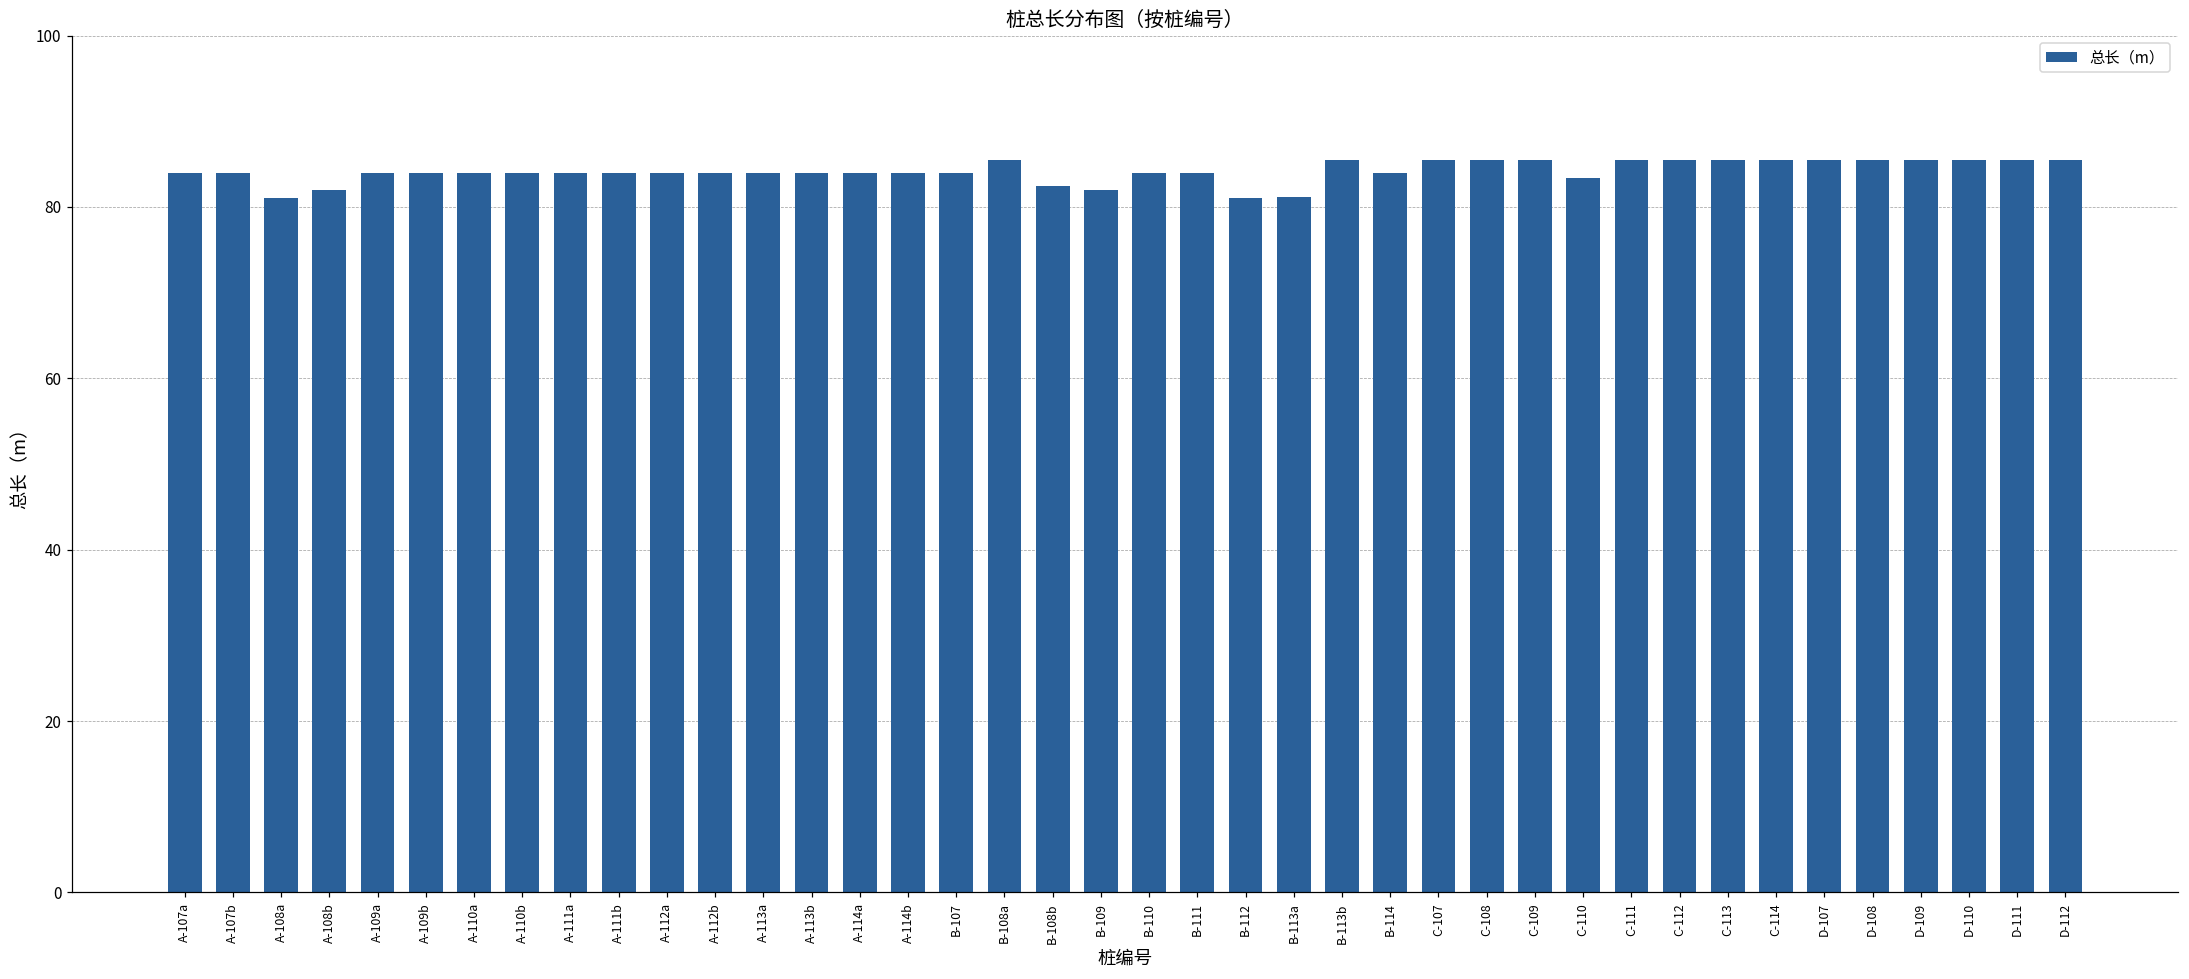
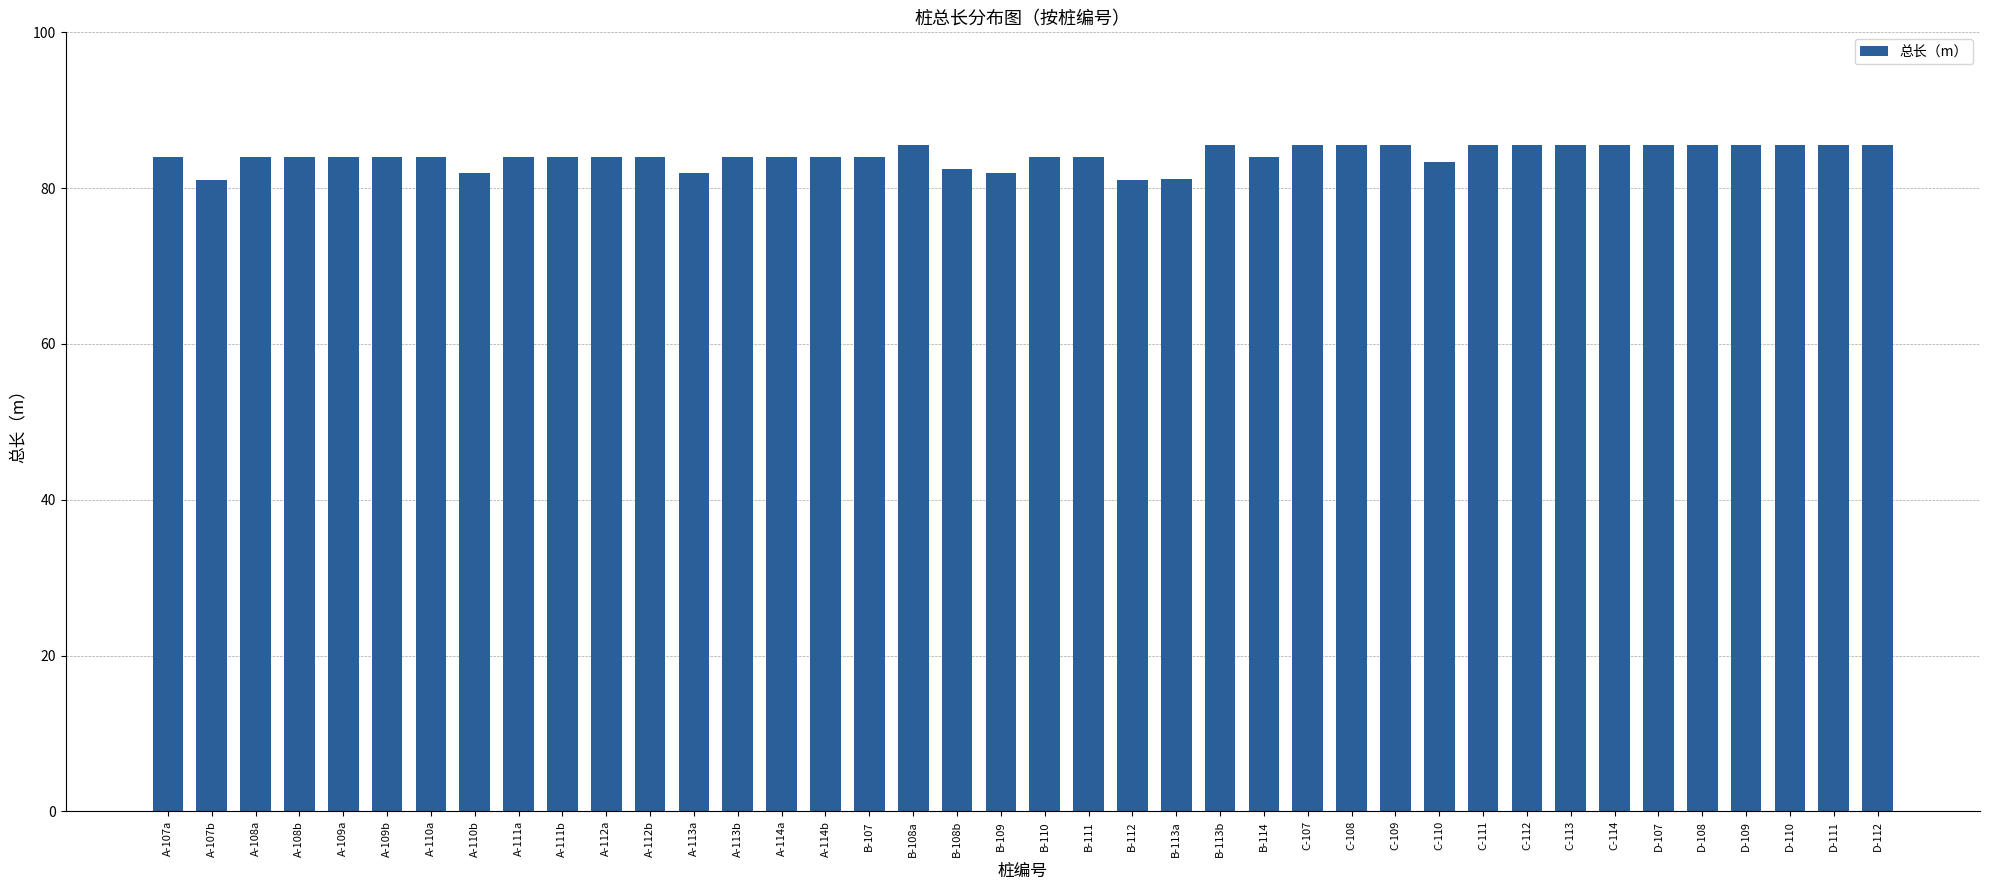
  {
    "A-107a": 84,
-   "A-107b": 84,
-   "A-108a": 81,
-   "A-108b": 82,
+   "A-107b": 81,
+   "A-108a": 84,
+   "A-108b": 84,
    "A-109a": 84,
    "A-109b": 84,
    "A-110a": 84,
-   "A-110b": 84,
+   "A-110b": 82,
    "A-111a": 84,
    "A-111b": 84,
    "A-112a": 84,
    "A-112b": 84,
-   "A-113a": 84,
+   "A-113a": 82,
    "A-113b": 84,
    "A-114a": 84,
    "A-114b": 84,
    "B-107": 84,
    "B-108a": 86,
    "B-108b": 83,
    "B-109": 82,
    "B-110": 84,
    "B-111": 84,
    "B-112": 81,
    "B-113a": 81,
    "B-113b": 86,
    "B-114": 84,
    "C-107": 86,
    "C-108": 86,
    "C-109": 86,
    "C-110": 83,
    "C-111": 86,
    "C-112": 86,
    "C-113": 86,
    "C-114": 86,
    "D-107": 86,
    "D-108": 86,
    "D-109": 86,
    "D-110": 86,
    "D-111": 86,
    "D-112": 86
  }
